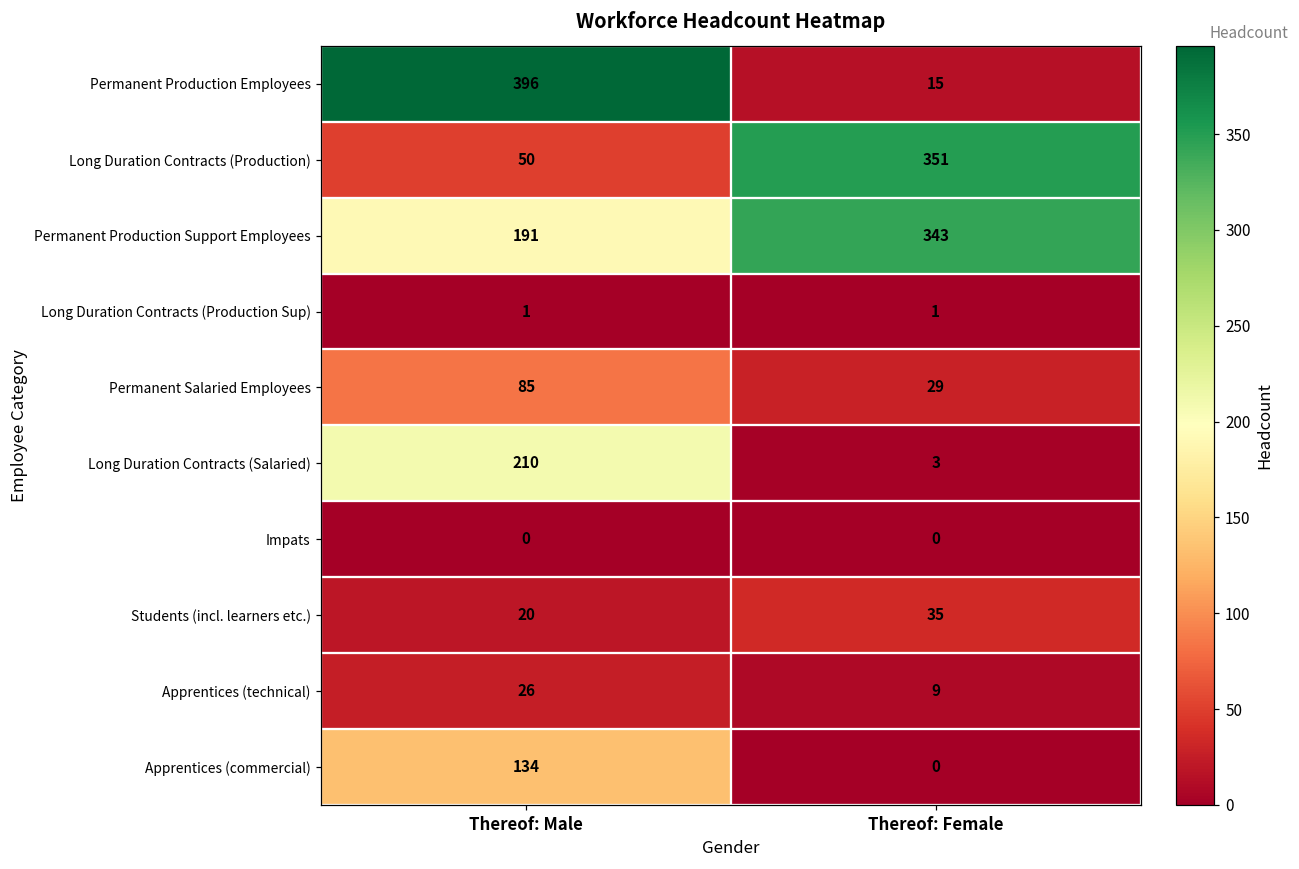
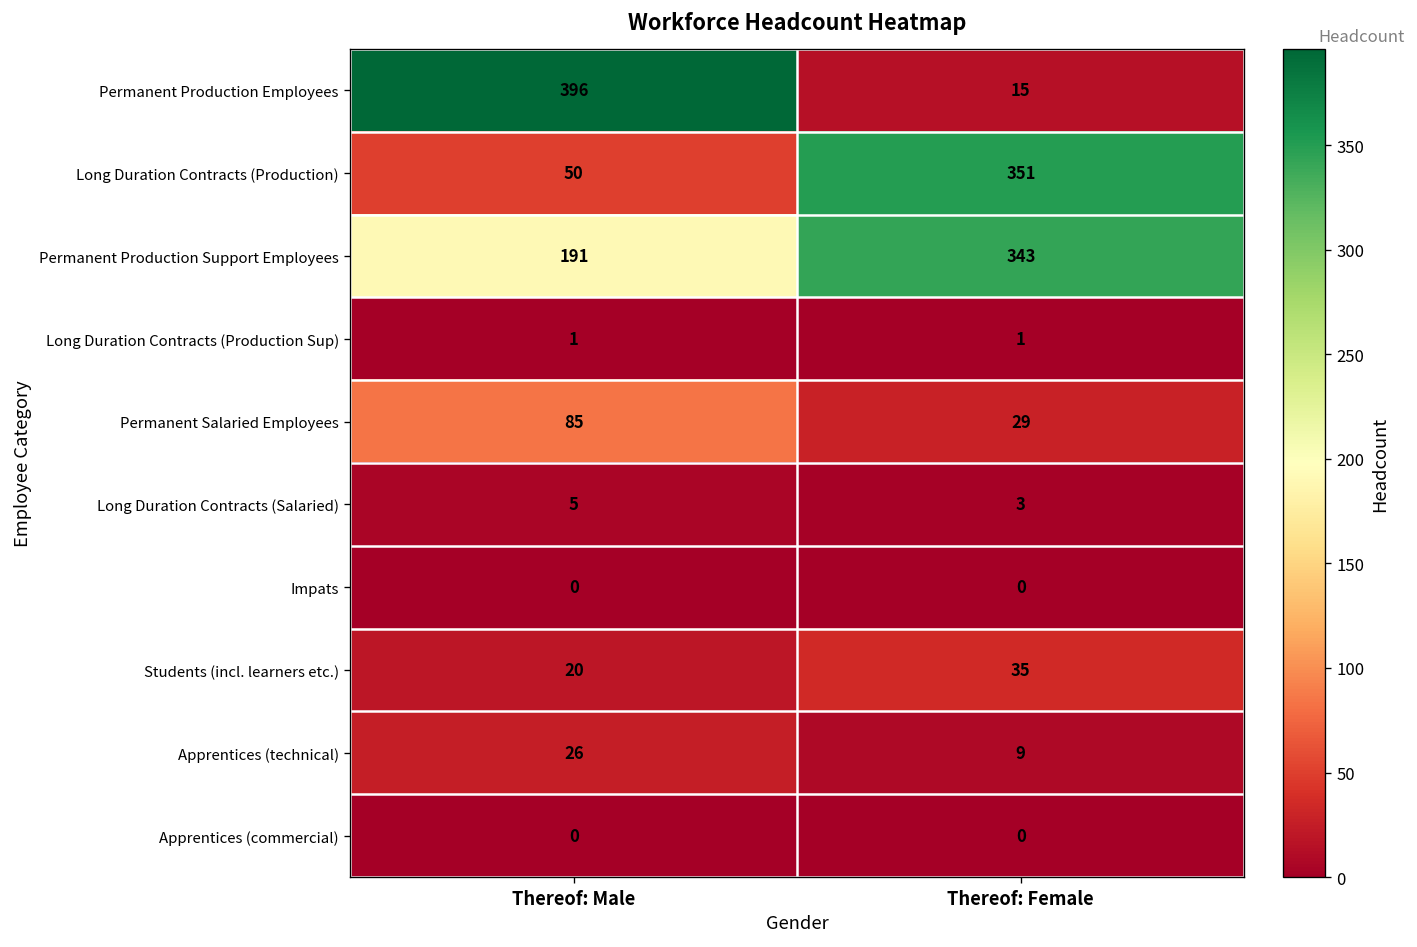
  {
    "Permanent Production Employees": {
      "Thereof: Male": 396,
      "Thereof: Female": 15
    },
    "Long Duration Contracts (Production)": {
      "Thereof: Male": 50,
      "Thereof: Female": 351
    },
    "Permanent Production Support Employees": {
      "Thereof: Male": 191,
      "Thereof: Female": 343
    },
    "Long Duration Contracts (Production Sup)": {
      "Thereof: Male": 1,
      "Thereof: Female": 1
    },
    "Permanent Salaried Employees": {
      "Thereof: Male": 85,
      "Thereof: Female": 29
    },
    "Long Duration Contracts (Salaried)": {
-     "Thereof: Male": 210,
+     "Thereof: Male": 5,
      "Thereof: Female": 3
    },
    "Impats": {
      "Thereof: Male": 0,
      "Thereof: Female": 0
    },
    "Students (incl. learners etc.)": {
      "Thereof: Male": 20,
      "Thereof: Female": 35
    },
    "Apprentices (technical)": {
      "Thereof: Male": 26,
      "Thereof: Female": 9
    },
    "Apprentices (commercial)": {
-     "Thereof: Male": 134,
+     "Thereof: Male": 0,
      "Thereof: Female": 0
    }
  }
